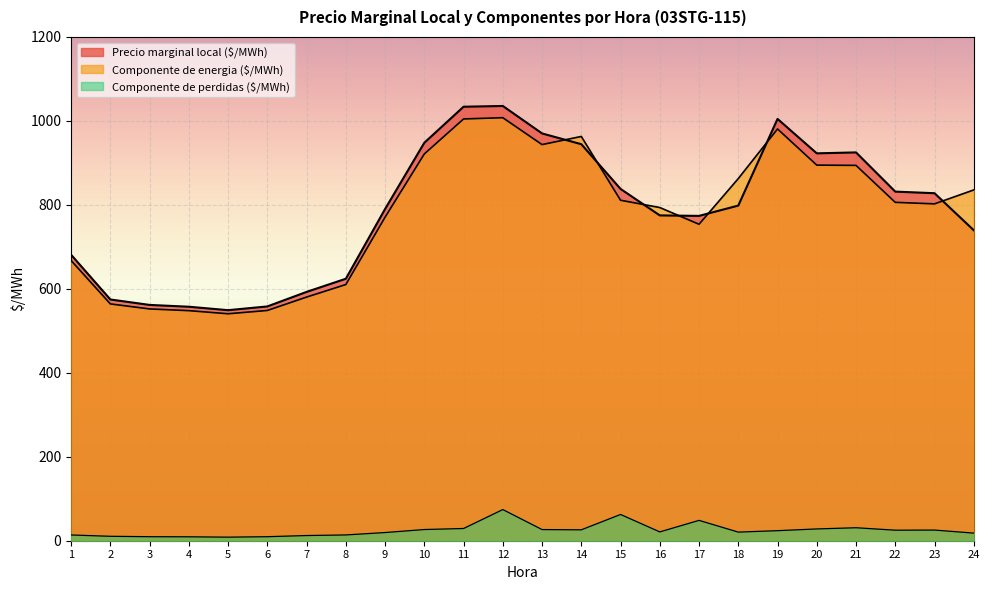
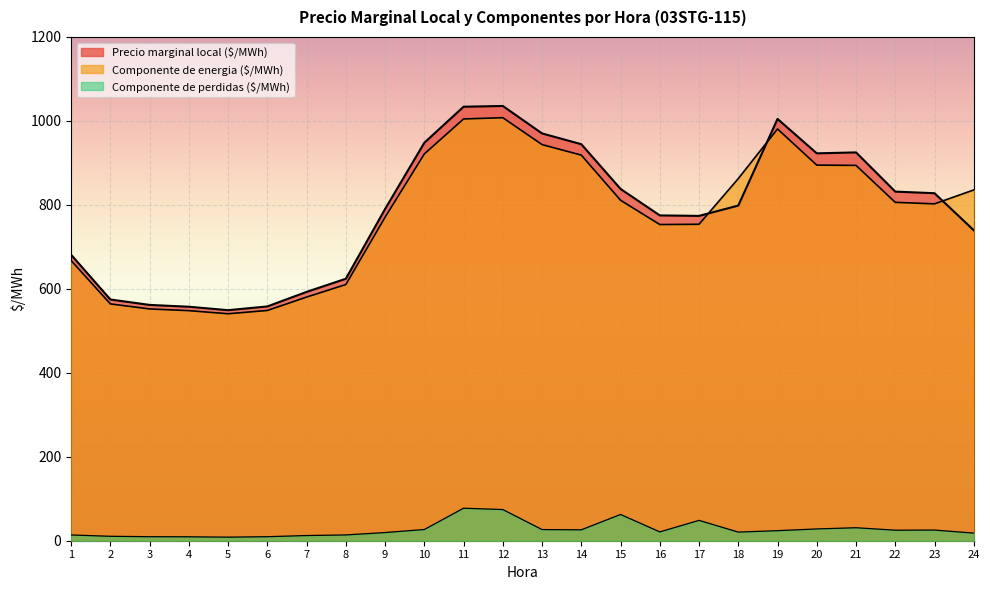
  {
    "Precio marginal local ($/MWh)": {
      "1": 680,
      "2": 570,
      "3": 560,
      "4": 560,
      "5": 550,
      "6": 560,
      "7": 590,
      "8": 620,
      "9": 790,
      "10": 950,
      "11": 1030,
      "12": 1040,
      "13": 970,
      "14": 940,
      "15": 840,
      "16": 770,
      "17": 770,
      "18": 800,
      "19": 1000,
      "20": 920,
      "21": 920,
      "22": 830,
      "23": 830,
      "24": 740
    },
    "Componente de energia ($/MWh)": {
      "1": 670,
      "2": 560,
      "3": 550,
      "4": 550,
      "5": 540,
      "6": 550,
      "7": 580,
      "8": 610,
      "9": 770,
      "10": 920,
      "11": 1000,
      "12": 1010,
      "13": 940,
-     "14": 960,
+     "14": 920,
      "15": 810,
-     "16": 790,
+     "16": 750,
      "17": 750,
      "18": 860,
      "19": 980,
      "20": 890,
      "21": 890,
      "22": 810,
      "23": 800,
      "24": 840
    },
    "Componente de perdidas ($/MWh)": {
      "1": 10,
      "2": 10,
      "3": 10,
      "4": 10,
      "5": 10,
      "6": 10,
      "7": 10,
      "8": 10,
      "9": 20,
      "10": 30,
-     "11": 30,
+     "11": 80,
      "12": 70,
      "13": 30,
      "14": 30,
      "15": 60,
      "16": 20,
      "17": 50,
      "18": 20,
      "19": 20,
      "20": 30,
      "21": 30,
      "22": 30,
      "23": 30,
      "24": 20
    }
  }
